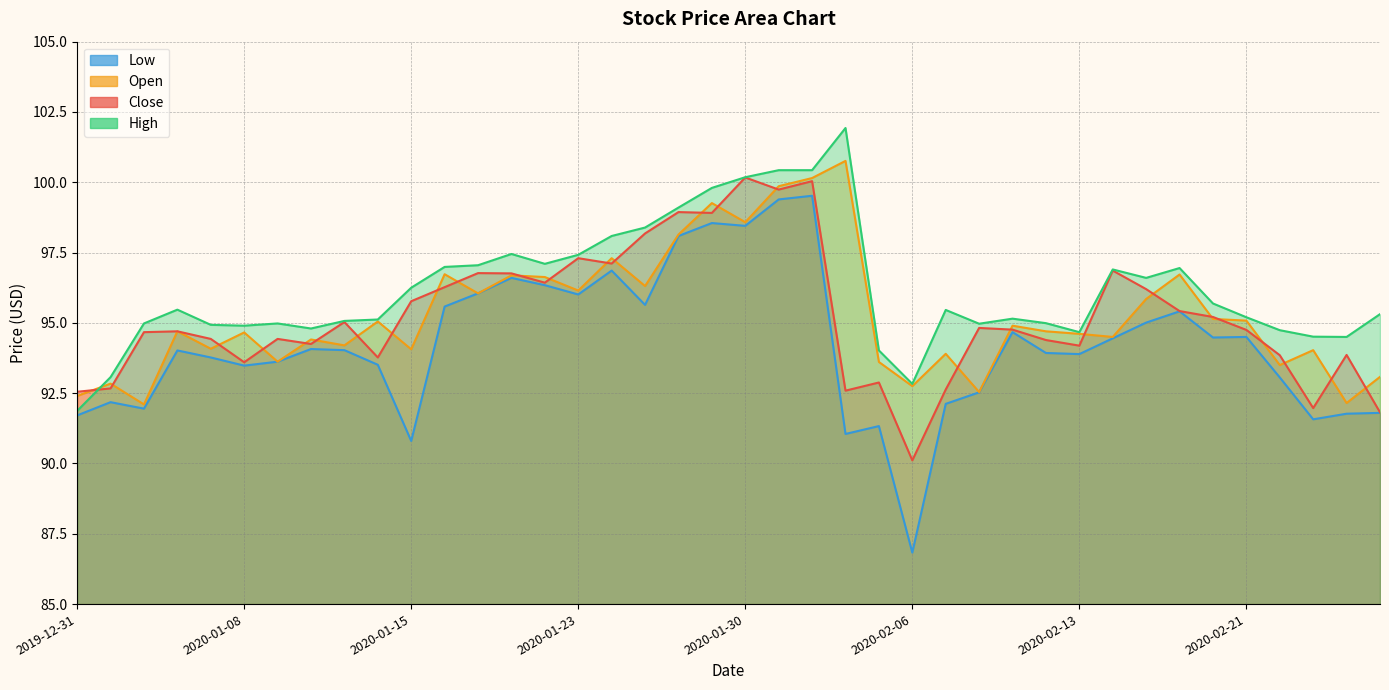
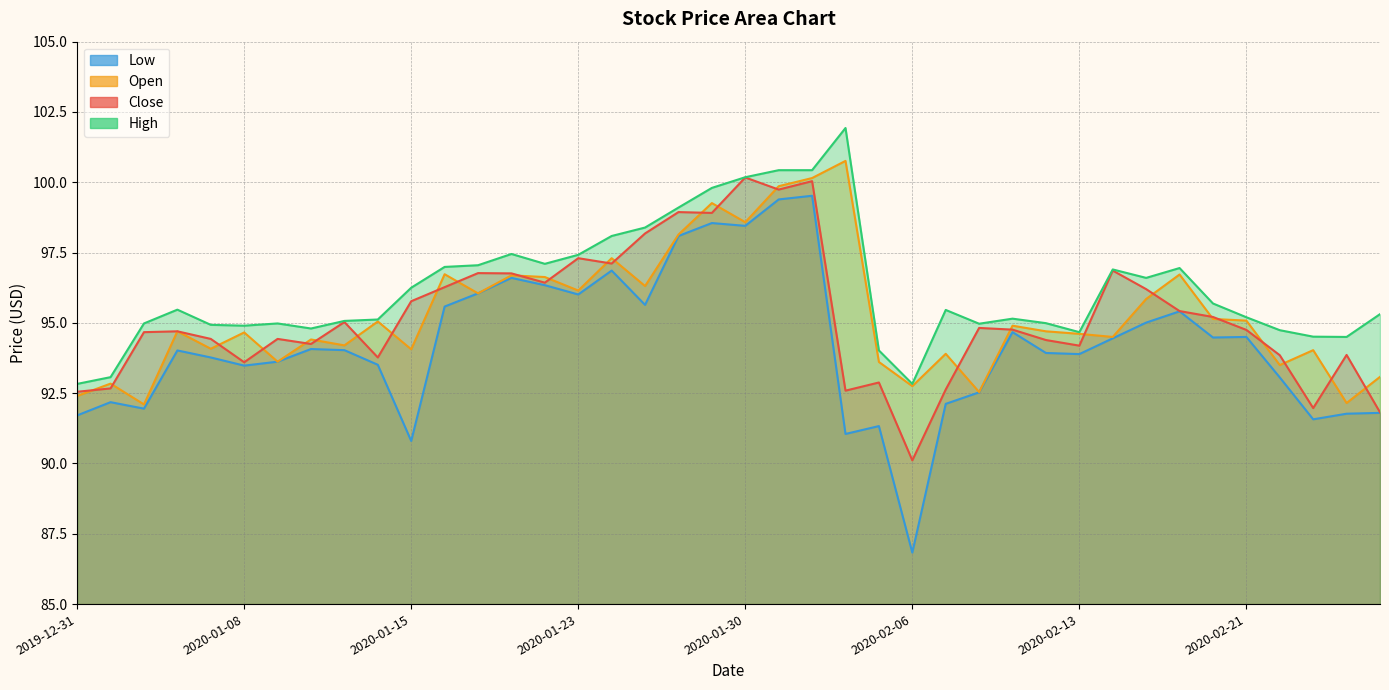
  {
    "Low": {
      "2019-12-31": 91.7,
      "2020-01-08": 93.5,
      "2020-01-15": 90.8,
      "2020-01-23": 96.0,
      "2020-01-30": 98.5,
      "2020-02-06": 86.8,
      "2020-02-13": 93.9,
      "2020-02-21": 94.5
    },
    "High": {
-     "2019-12-31": 91.9,
+     "2019-12-31": 92.8,
      "2020-01-08": 94.9,
      "2020-01-15": 96.3,
      "2020-01-23": 97.4,
      "2020-02-21": 95.2
    }
  }
